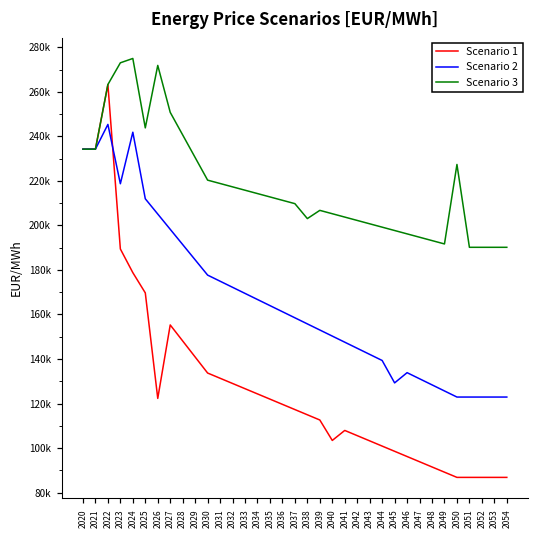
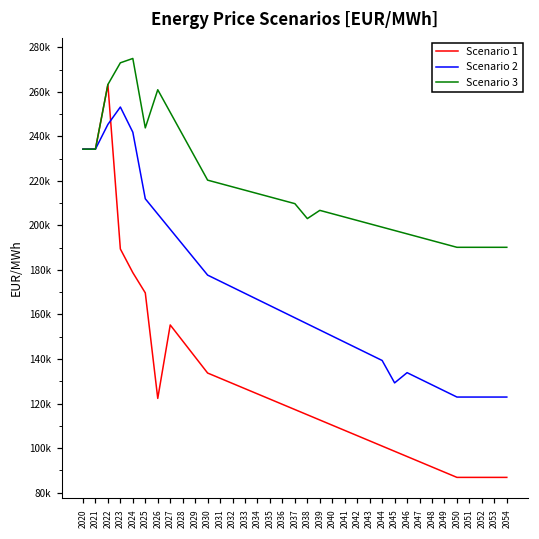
  {
    "Scenario 1": {
      "2023": 189000,
      "2024": 179000,
      "2025": 170000,
      "2026": 122000,
      "2027": 155000,
      "2028": 148000,
      "2029": 141000,
      "2030": 134000,
      "2031": 131000,
      "2032": 129000,
      "2033": 127000,
      "2034": 124000,
      "2035": 122000,
      "2036": 120000,
      "2037": 117000,
      "2038": 115000,
      "2039": 113000,
-     "2040": 103000,
+     "2040": 110000,
      "2041": 108000,
      "2042": 106000,
      "2043": 103000,
      "2044": 101000,
      "2045": 99000,
      "2046": 96000,
      "2047": 94000,
      "2048": 91000,
      "2049": 89000,
      "2050": 87000,
      "2051": 87000,
      "2052": 87000,
      "2053": 87000,
      "2054": 87000
    },
    "Scenario 2": {
      "2022": 245000,
-     "2023": 219000,
+     "2023": 253000,
      "2024": 242000,
      "2025": 212000,
      "2026": 205000,
      "2027": 198000,
      "2028": 191000,
      "2029": 185000,
      "2030": 178000,
      "2031": 175000,
      "2032": 172000,
      "2033": 169000,
      "2034": 167000,
      "2035": 164000,
      "2036": 161000,
      "2037": 159000,
      "2038": 156000,
      "2039": 153000,
      "2040": 150000,
      "2041": 148000,
      "2042": 145000,
      "2043": 142000,
      "2044": 139000,
      "2045": 129000,
      "2046": 134000,
      "2047": 131000,
      "2048": 128000,
      "2049": 126000,
      "2050": 123000,
      "2051": 123000,
      "2052": 123000,
      "2053": 123000,
      "2054": 123000
    },
    "Scenario 3": {
      "2023": 273000,
      "2024": 275000,
      "2025": 244000,
-     "2026": 272000,
+     "2026": 261000,
      "2027": 251000,
      "2028": 241000,
      "2029": 231000,
      "2030": 220000,
      "2031": 219000,
      "2032": 217000,
      "2033": 216000,
      "2034": 214000,
      "2035": 213000,
      "2036": 211000,
      "2037": 210000,
      "2038": 203000,
      "2039": 207000,
      "2040": 205000,
      "2041": 204000,
      "2042": 202000,
      "2043": 201000,
      "2044": 199000,
      "2045": 198000,
      "2046": 196000,
      "2047": 195000,
      "2048": 193000,
      "2049": 192000,
-     "2050": 227000,
+     "2050": 190000,
      "2051": 190000,
      "2052": 190000,
      "2053": 190000,
      "2054": 190000
    }
  }
